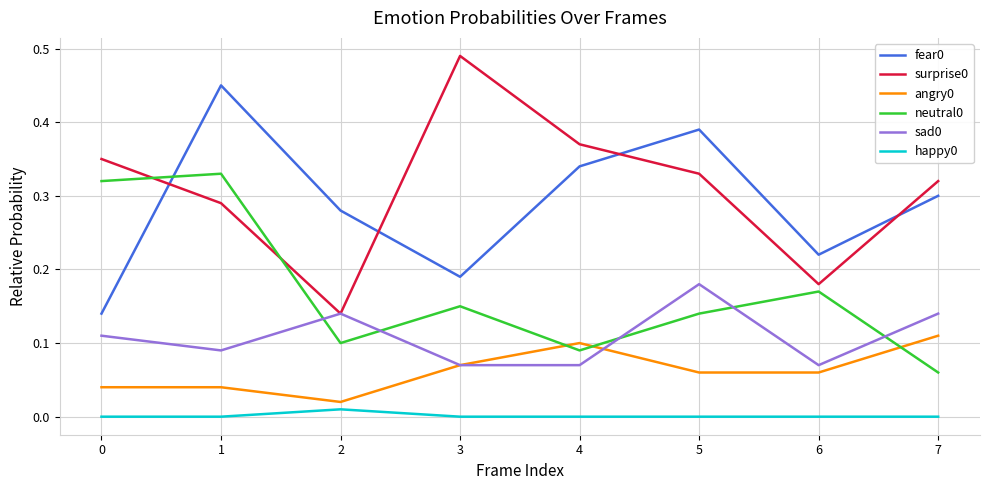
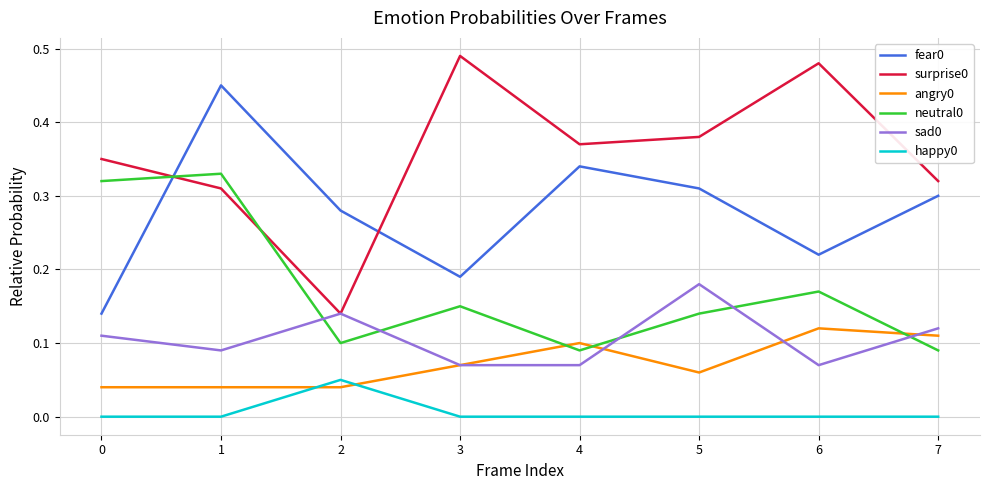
  {
    "fear0": {
      "0": 0.14,
      "1": 0.45,
      "2": 0.28,
      "3": 0.19,
      "4": 0.34,
-     "5": 0.39,
+     "5": 0.31,
      "6": 0.22,
      "7": 0.30
    },
    "surprise0": {
      "0": 0.35,
-     "1": 0.29,
+     "1": 0.31,
      "3": 0.49,
      "4": 0.37,
-     "5": 0.33,
-     "6": 0.18,
+     "5": 0.38,
+     "6": 0.48,
      "7": 0.32
    },
    "angry0": {
      "0": 0.04,
      "1": 0.04,
-     "2": 0.02,
+     "2": 0.04,
      "4": 0.10,
      "5": 0.06,
-     "6": 0.06,
+     "6": 0.12,
      "7": 0.11
    },
    "neutral0": {
      "0": 0.32,
      "1": 0.33,
      "2": 0.10,
      "3": 0.15,
      "4": 0.09,
      "5": 0.14,
      "6": 0.17,
-     "7": 0.06
+     "7": 0.09
    },
    "sad0": {
      "0": 0.11,
      "1": 0.09,
      "4": 0.07,
      "5": 0.18,
      "6": 0.07,
-     "7": 0.14
+     "7": 0.12
    },
    "happy0": {
      "0": 0.00,
      "1": 0.00,
-     "2": 0.01,
+     "2": 0.05,
      "3": 0.00,
      "4": 0.00,
      "5": 0.00,
      "6": 0.00,
      "7": 0.00
    }
  }
